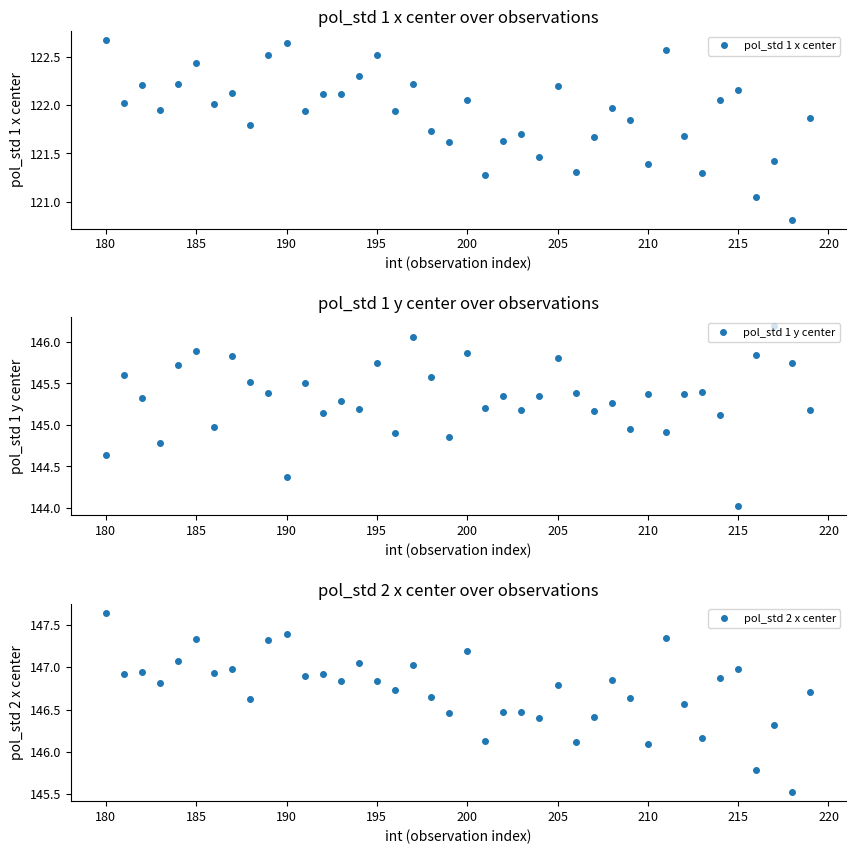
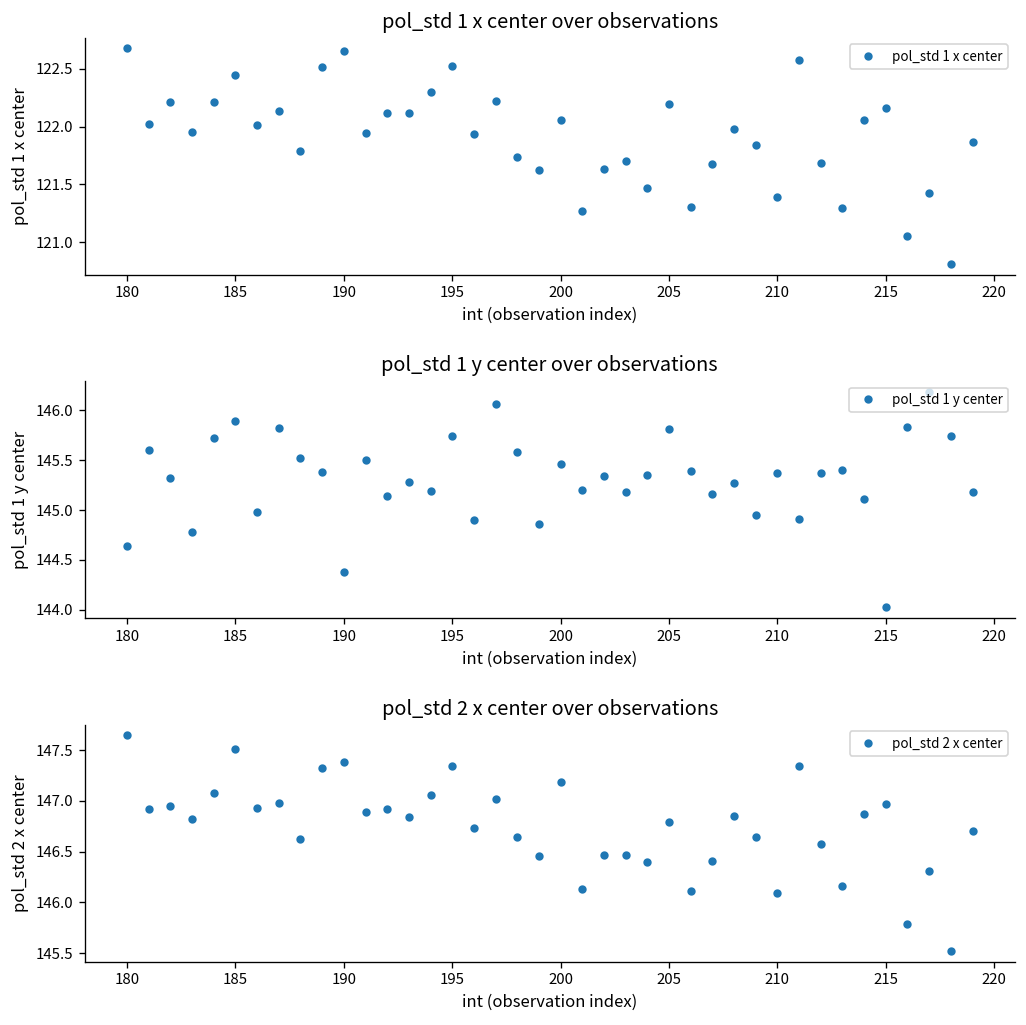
  {
    "pol_std 1 x center over observations": {
      "180": 122.7,
      "185": 122.4,
      "190": 122.7,
      "195": 122.5,
      "200": 122.1,
      "205": 122.2,
      "210": 121.4,
      "215": 122.2
    },
    "pol_std 1 y center over observations": {
      "180": 144.6,
      "185": 145.9,
      "190": 144.4,
      "195": 145.7,
-     "200": 145.9,
+     "200": 145.5,
      "205": 145.8,
      "210": 145.4,
      "215": 144.0
    },
    "pol_std 2 x center over observations": {
      "180": 147.6,
-     "185": 147.3,
+     "185": 147.5,
      "190": 147.4,
-     "195": 146.8,
+     "195": 147.3,
      "200": 147.2,
      "205": 146.8,
      "210": 146.1,
      "215": 147.0
    }
  }
